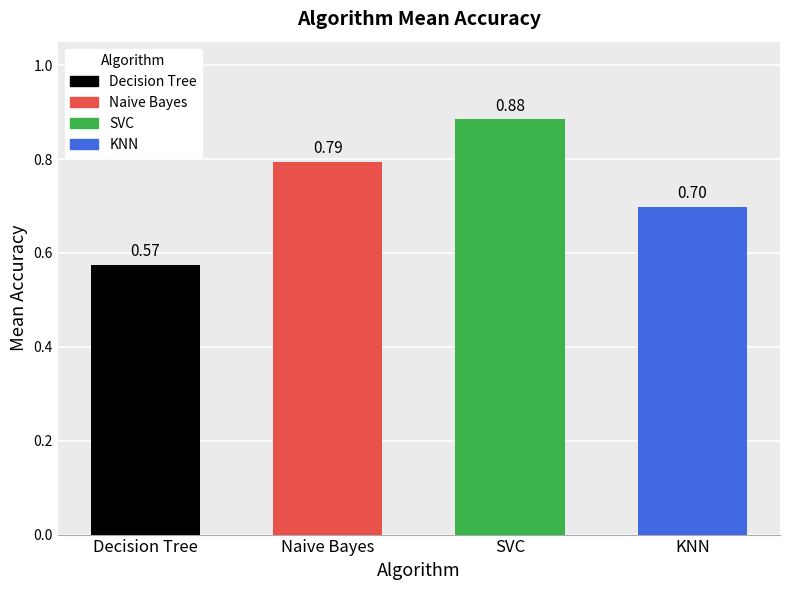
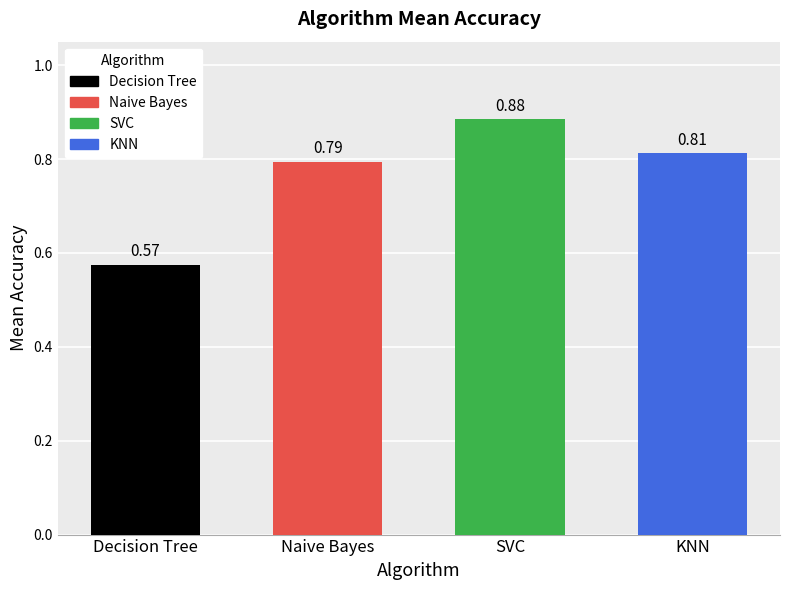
  {
    "Decision Tree": 0.57,
    "Naive Bayes": 0.79,
    "SVC": 0.88,
-   "KNN": 0.70
+   "KNN": 0.81
  }
